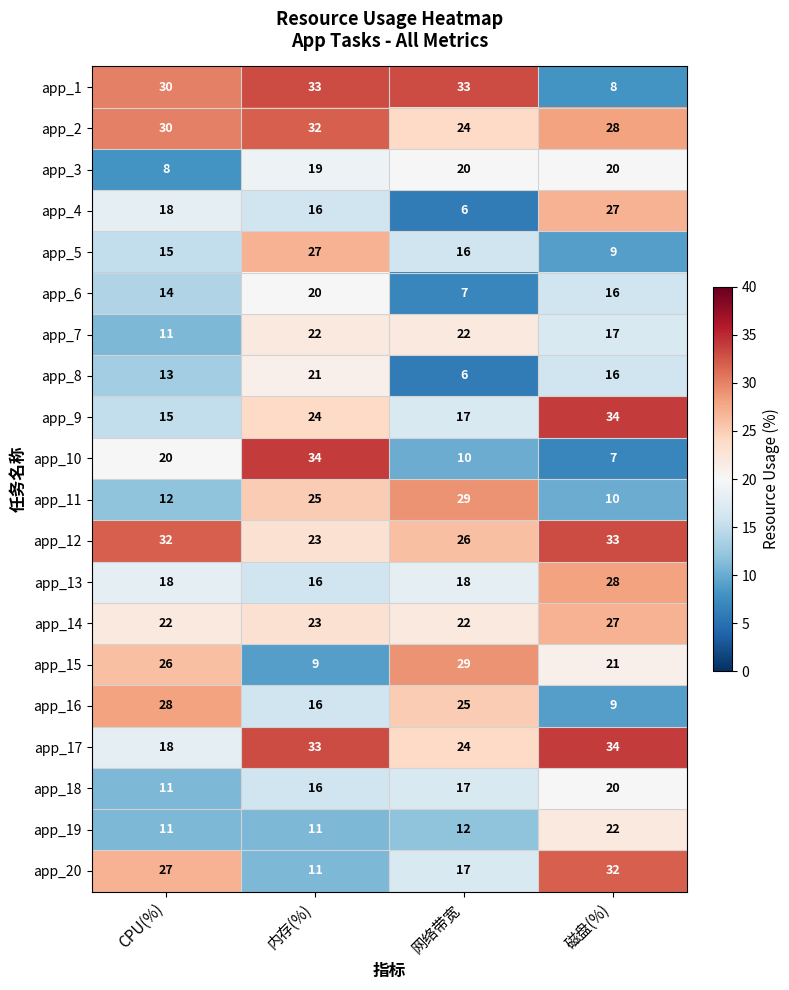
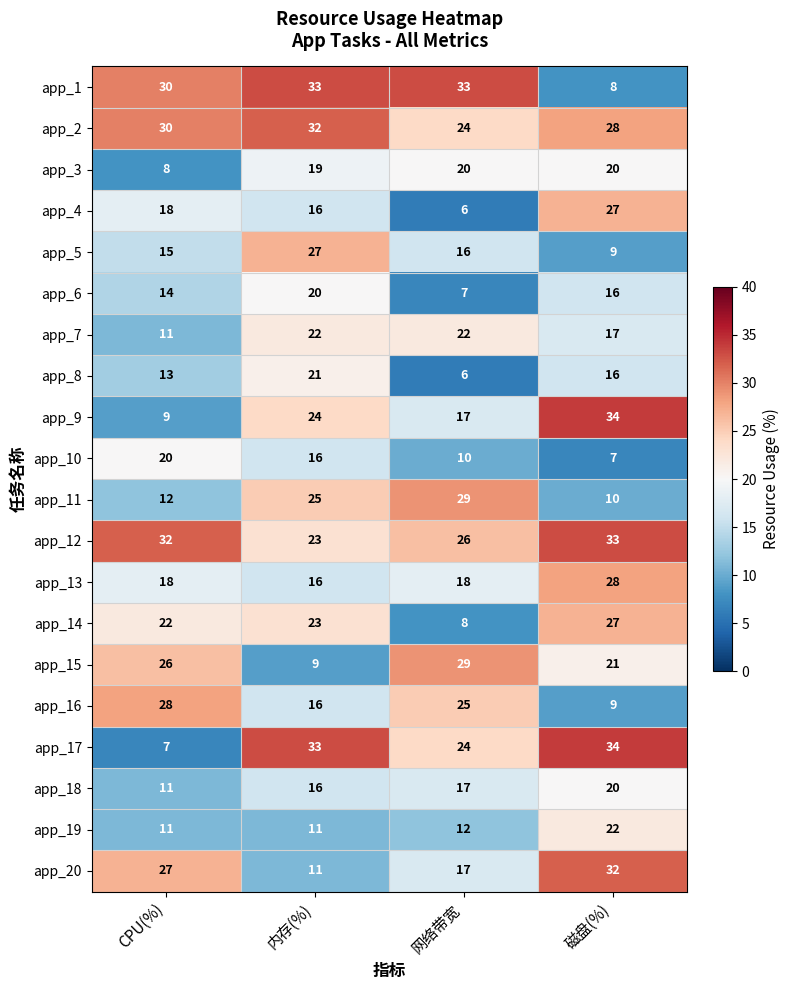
  {
    "app_1": {
      "CPU(%)": 30,
      "内存(%)": 33,
      "网络带宽": 33,
      "磁盘(%)": 8
    },
    "app_2": {
      "CPU(%)": 30,
      "内存(%)": 32,
      "网络带宽": 24,
      "磁盘(%)": 28
    },
    "app_3": {
      "CPU(%)": 8,
      "内存(%)": 19,
      "网络带宽": 20,
      "磁盘(%)": 20
    },
    "app_4": {
      "CPU(%)": 18,
      "内存(%)": 16,
      "网络带宽": 6,
      "磁盘(%)": 27
    },
    "app_5": {
      "CPU(%)": 15,
      "内存(%)": 27,
      "网络带宽": 16,
      "磁盘(%)": 9
    },
    "app_6": {
      "CPU(%)": 14,
      "内存(%)": 20,
      "网络带宽": 7,
      "磁盘(%)": 16
    },
    "app_7": {
      "CPU(%)": 11,
      "内存(%)": 22,
      "网络带宽": 22,
      "磁盘(%)": 17
    },
    "app_8": {
      "CPU(%)": 13,
      "内存(%)": 21,
      "网络带宽": 6,
      "磁盘(%)": 16
    },
    "app_9": {
-     "CPU(%)": 15,
+     "CPU(%)": 9,
      "内存(%)": 24,
      "网络带宽": 17,
      "磁盘(%)": 34
    },
    "app_10": {
      "CPU(%)": 20,
-     "内存(%)": 34,
+     "内存(%)": 16,
      "网络带宽": 10,
      "磁盘(%)": 7
    },
    "app_11": {
      "CPU(%)": 12,
      "内存(%)": 25,
      "网络带宽": 29,
      "磁盘(%)": 10
    },
    "app_12": {
      "CPU(%)": 32,
      "内存(%)": 23,
      "网络带宽": 26,
      "磁盘(%)": 33
    },
    "app_13": {
      "CPU(%)": 18,
      "内存(%)": 16,
      "网络带宽": 18,
      "磁盘(%)": 28
    },
    "app_14": {
      "CPU(%)": 22,
      "内存(%)": 23,
-     "网络带宽": 22,
+     "网络带宽": 8,
      "磁盘(%)": 27
    },
    "app_15": {
      "CPU(%)": 26,
      "内存(%)": 9,
      "网络带宽": 29,
      "磁盘(%)": 21
    },
    "app_16": {
      "CPU(%)": 28,
      "内存(%)": 16,
      "网络带宽": 25,
      "磁盘(%)": 9
    },
    "app_17": {
-     "CPU(%)": 18,
+     "CPU(%)": 7,
      "内存(%)": 33,
      "网络带宽": 24,
      "磁盘(%)": 34
    },
    "app_18": {
      "CPU(%)": 11,
      "内存(%)": 16,
      "网络带宽": 17,
      "磁盘(%)": 20
    },
    "app_19": {
      "CPU(%)": 11,
      "内存(%)": 11,
      "网络带宽": 12,
      "磁盘(%)": 22
    },
    "app_20": {
      "CPU(%)": 27,
      "内存(%)": 11,
      "网络带宽": 17,
      "磁盘(%)": 32
    }
  }
